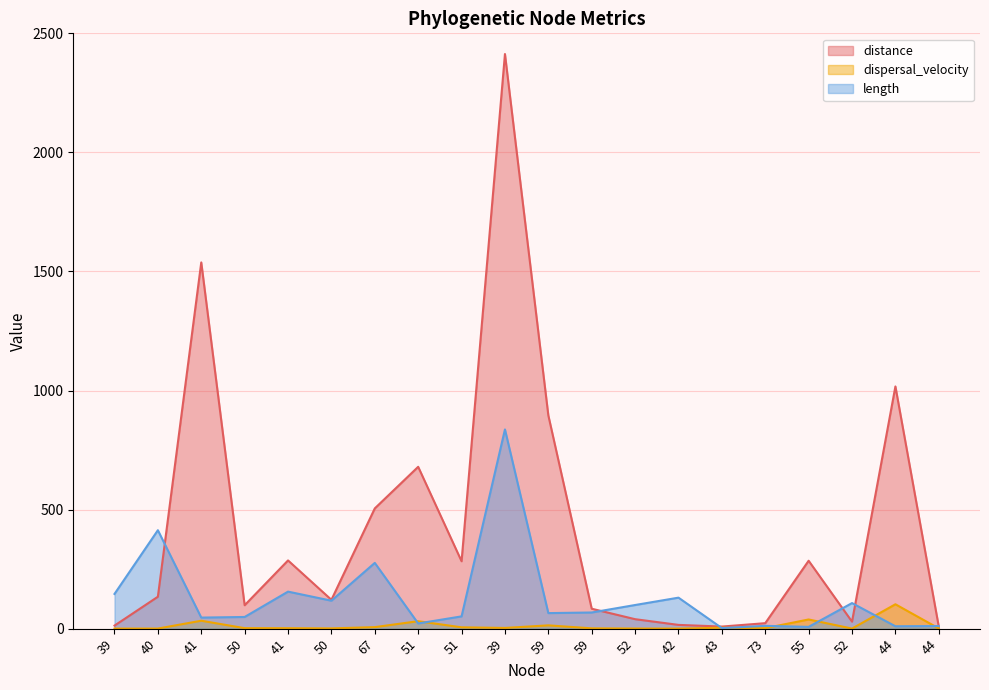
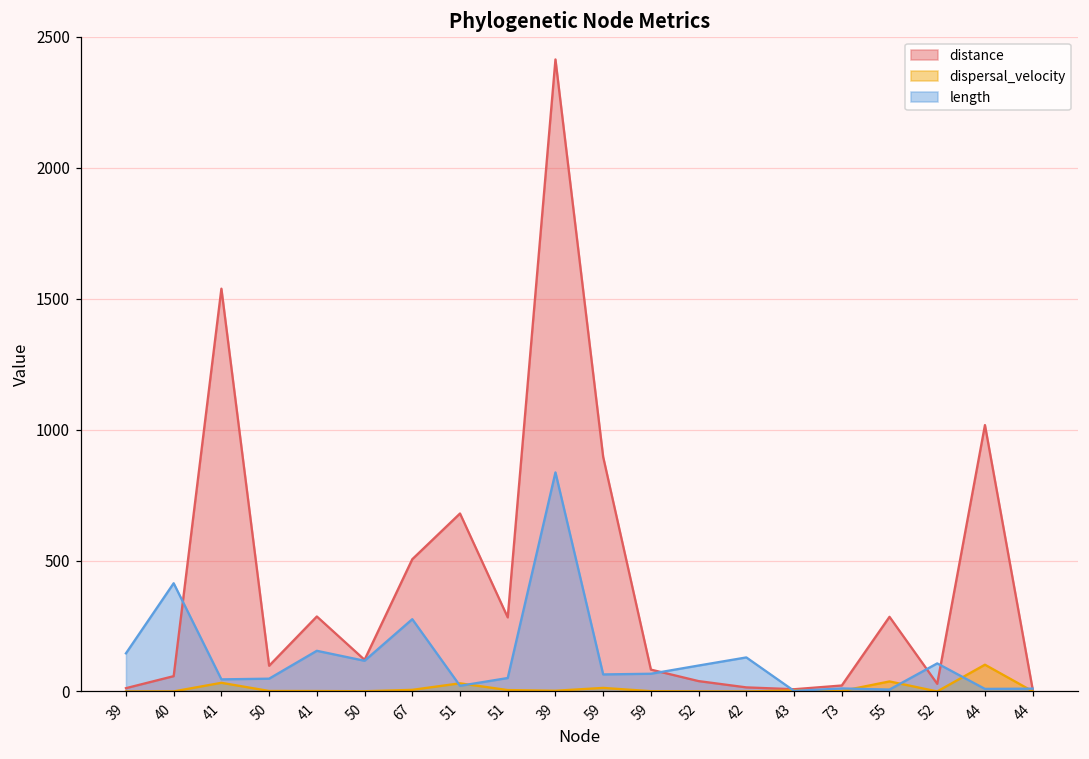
  {
    "distance": {
-     "40": 130,
+     "40": 60,
      "67": 500,
      "42": 20,
      "73": 20,
      "55": 290
    },
    "dispersal_velocity": {
      "40": 0,
      "67": 10,
      "42": 0,
      "55": 40
    },
    "length": {
      "40": 410,
      "67": 280,
      "42": 130,
      "55": 10
    }
  }
